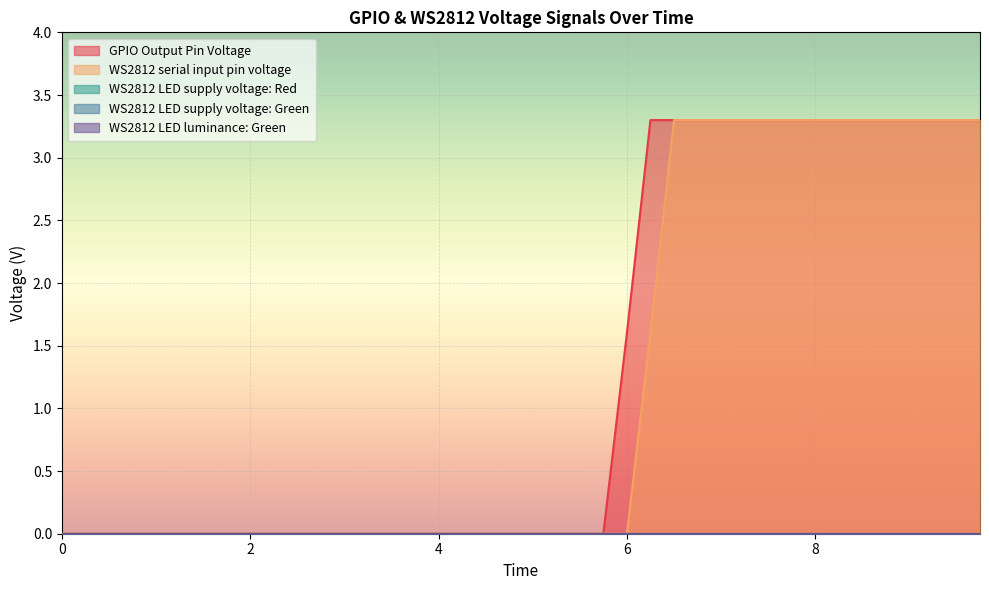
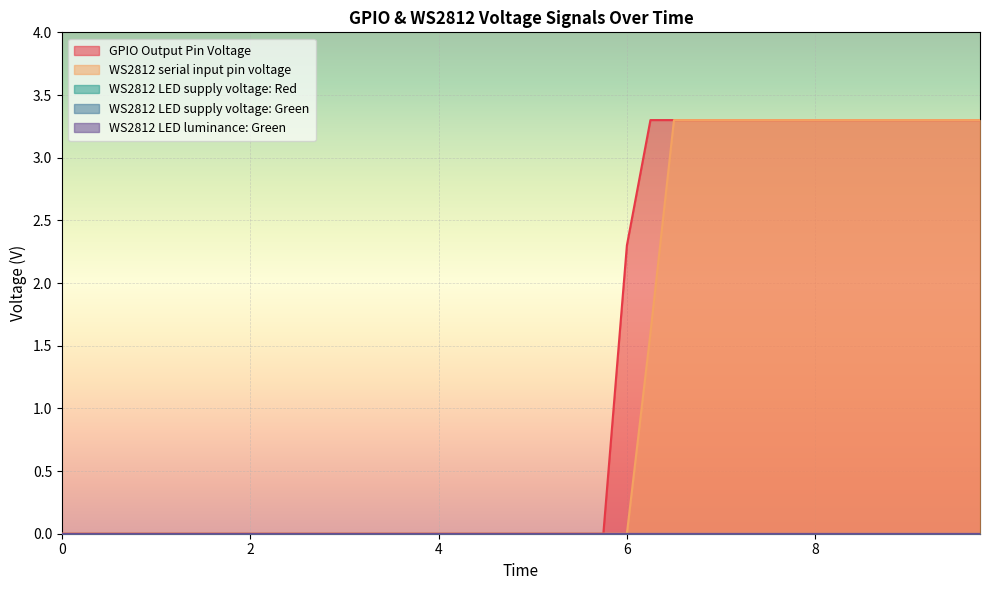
  {
    "GPIO Output Pin Voltage": {
-     "6": 1.6
+     "6": 2.3
    },
    "WS2812 LED luminance: Green": {
      "8": 0.0
    }
  }
